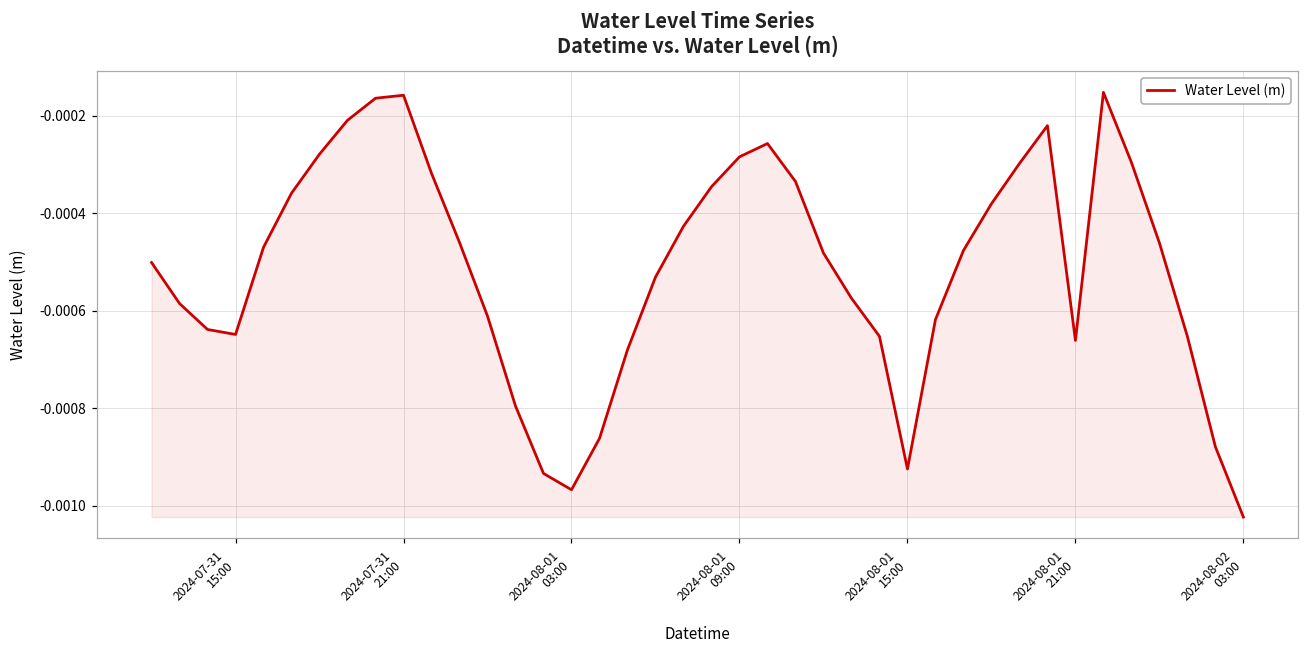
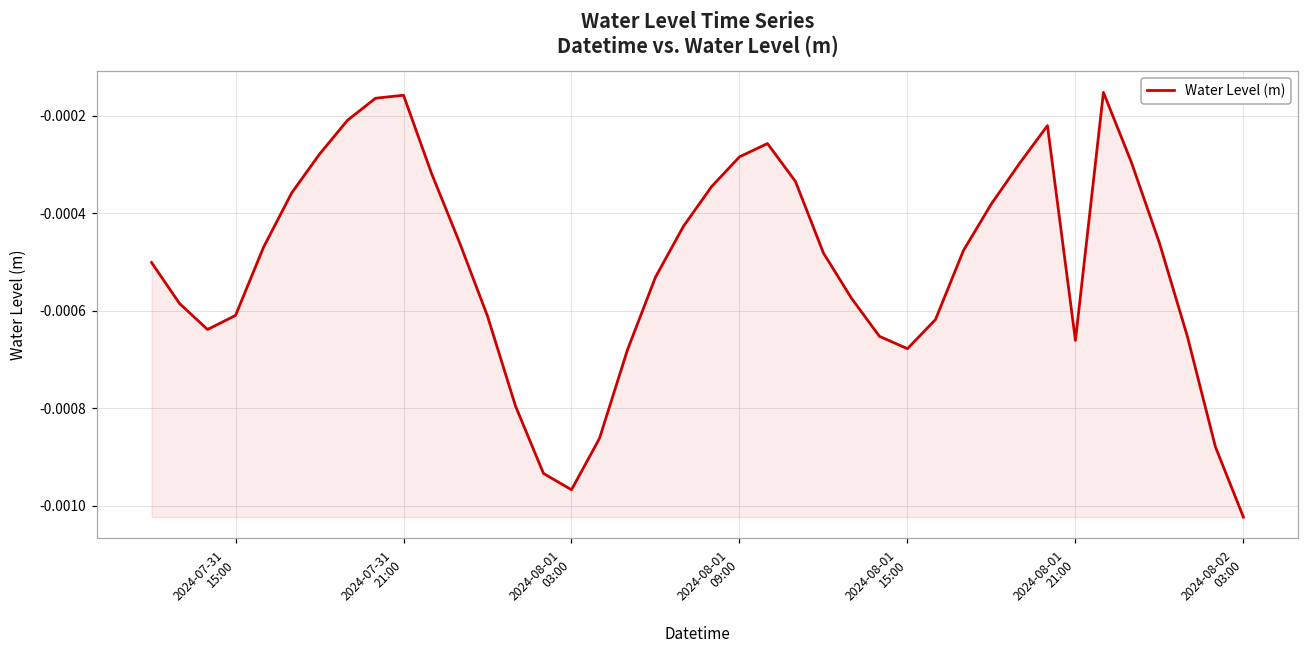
  {
-   "2024-07-31 15:00": -0.00065,
+   "2024-07-31 15:00": -0.00061,
    "2024-07-31 21:00": -0.00016,
    "2024-08-01 03:00": -0.00097,
    "2024-08-01 09:00": -0.00028,
-   "2024-08-01 15:00": -0.00092,
+   "2024-08-01 15:00": -0.00068,
    "2024-08-01 21:00": -0.00066,
    "2024-08-02 03:00": -0.00102
  }
